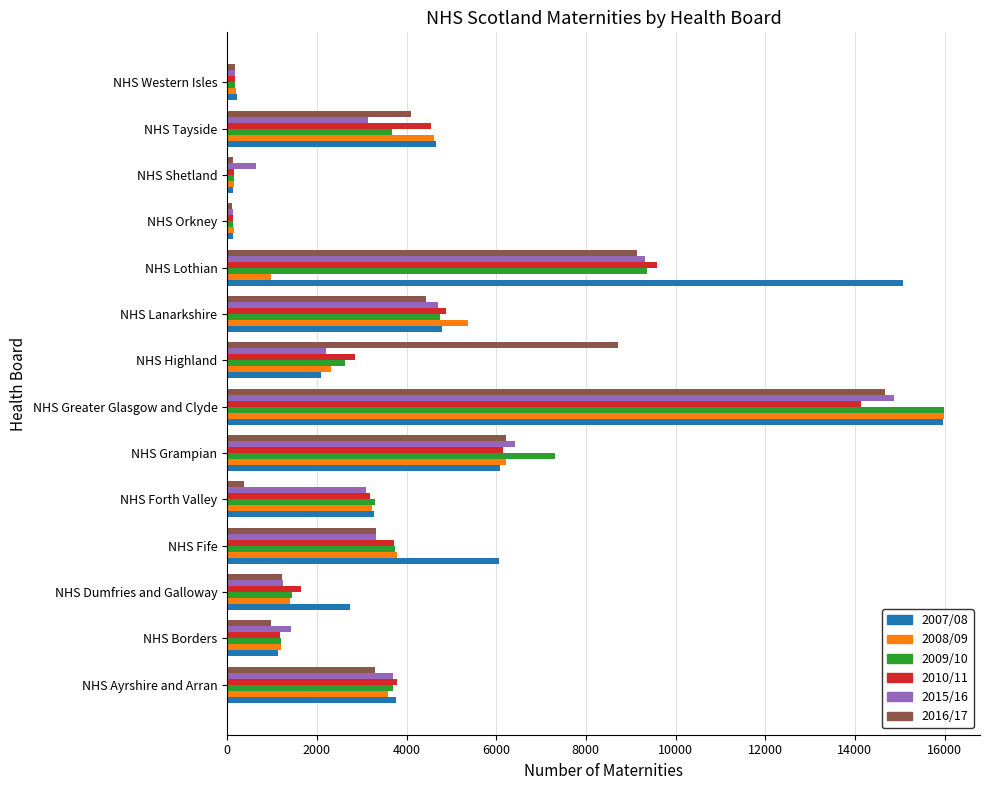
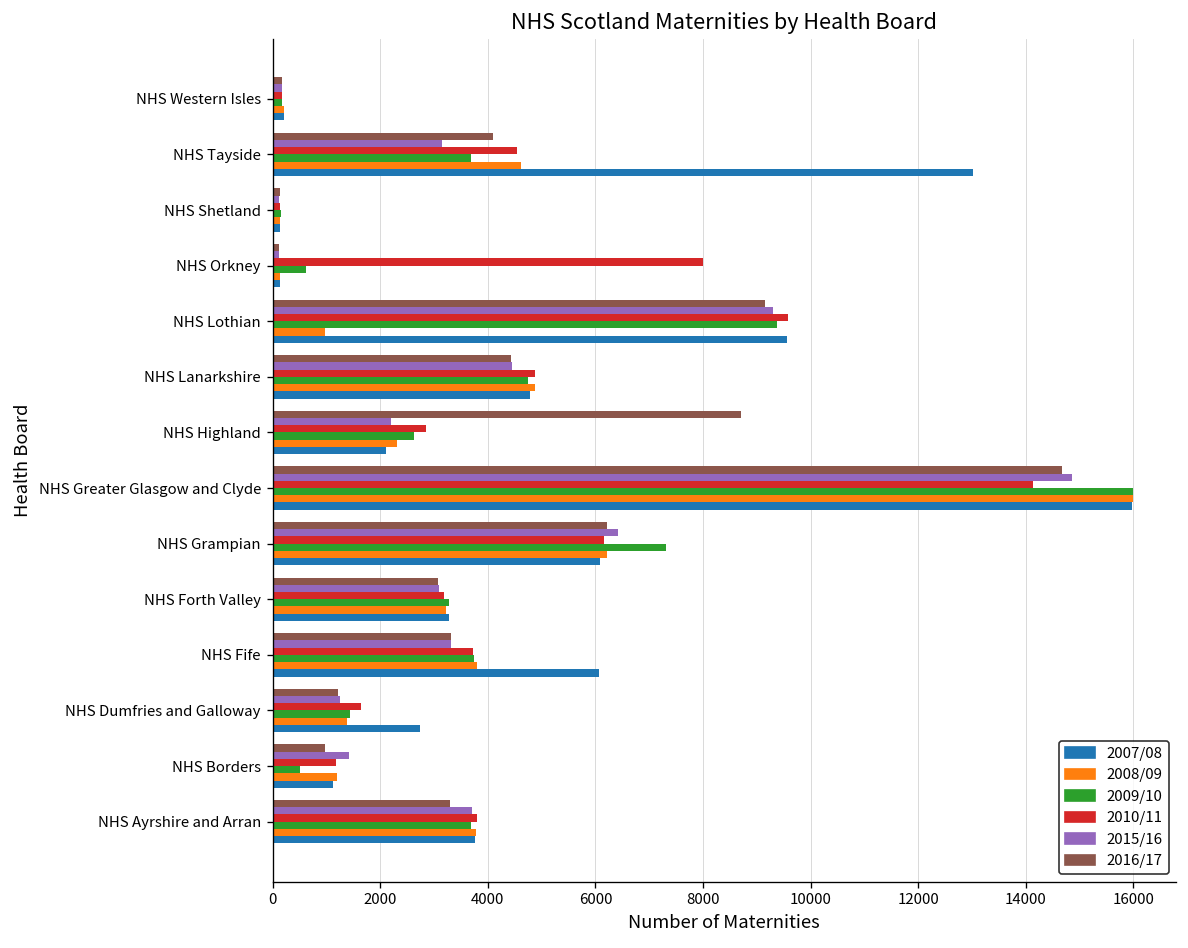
  {
    "2007/08": {
      "NHS Western Isles": 200,
-     "NHS Tayside": 4700,
+     "NHS Tayside": 13000,
      "NHS Shetland": 100,
      "NHS Orkney": 100,
-     "NHS Lothian": 15100,
+     "NHS Lothian": 9600,
      "NHS Lanarkshire": 4800,
      "NHS Highland": 2100,
      "NHS Greater Glasgow and Clyde": 16000,
      "NHS Grampian": 6100,
      "NHS Forth Valley": 3300,
      "NHS Fife": 6100,
      "NHS Dumfries and Galloway": 2700,
      "NHS Borders": 1100,
      "NHS Ayrshire and Arran": 3800
    },
    "2008/09": {
      "NHS Western Isles": 200,
      "NHS Tayside": 4600,
      "NHS Shetland": 100,
      "NHS Orkney": 100,
      "NHS Lothian": 1000,
-     "NHS Lanarkshire": 5400,
+     "NHS Lanarkshire": 4900,
      "NHS Highland": 2300,
      "NHS Greater Glasgow and Clyde": 16000,
      "NHS Grampian": 6200,
      "NHS Forth Valley": 3200,
      "NHS Fife": 3800,
      "NHS Dumfries and Galloway": 1400,
      "NHS Borders": 1200,
-     "NHS Ayrshire and Arran": 3600
+     "NHS Ayrshire and Arran": 3800
    },
    "2009/10": {
      "NHS Western Isles": 200,
      "NHS Tayside": 3700,
      "NHS Shetland": 200,
-     "NHS Orkney": 100,
+     "NHS Orkney": 600,
      "NHS Lothian": 9400,
      "NHS Lanarkshire": 4700,
      "NHS Highland": 2600,
      "NHS Greater Glasgow and Clyde": 16000,
      "NHS Grampian": 7300,
      "NHS Forth Valley": 3300,
      "NHS Fife": 3800,
      "NHS Dumfries and Galloway": 1400,
-     "NHS Borders": 1200,
+     "NHS Borders": 500,
      "NHS Ayrshire and Arran": 3700
    },
    "2010/11": {
      "NHS Western Isles": 200,
      "NHS Tayside": 4500,
      "NHS Shetland": 100,
-     "NHS Orkney": 100,
+     "NHS Orkney": 8000,
      "NHS Lothian": 9600,
      "NHS Lanarkshire": 4900,
      "NHS Highland": 2900,
      "NHS Greater Glasgow and Clyde": 14100,
      "NHS Grampian": 6200,
      "NHS Forth Valley": 3200,
      "NHS Fife": 3700,
      "NHS Dumfries and Galloway": 1600,
      "NHS Borders": 1200,
      "NHS Ayrshire and Arran": 3800
    },
    "2015/16": {
      "NHS Western Isles": 200,
      "NHS Tayside": 3100,
-     "NHS Shetland": 700,
+     "NHS Shetland": 100,
      "NHS Orkney": 100,
      "NHS Lothian": 9300,
-     "NHS Lanarkshire": 4700,
+     "NHS Lanarkshire": 4400,
      "NHS Highland": 2200,
      "NHS Greater Glasgow and Clyde": 14900,
      "NHS Grampian": 6400,
      "NHS Forth Valley": 3100,
      "NHS Fife": 3300,
      "NHS Dumfries and Galloway": 1300,
      "NHS Borders": 1400,
      "NHS Ayrshire and Arran": 3700
    },
    "2016/17": {
      "NHS Western Isles": 200,
      "NHS Tayside": 4100,
      "NHS Shetland": 100,
      "NHS Orkney": 100,
      "NHS Lothian": 9100,
      "NHS Lanarkshire": 4400,
      "NHS Highland": 8700,
      "NHS Greater Glasgow and Clyde": 14700,
      "NHS Grampian": 6200,
-     "NHS Forth Valley": 400,
+     "NHS Forth Valley": 3100,
      "NHS Fife": 3300,
      "NHS Dumfries and Galloway": 1200,
      "NHS Borders": 1000,
      "NHS Ayrshire and Arran": 3300
    }
  }
